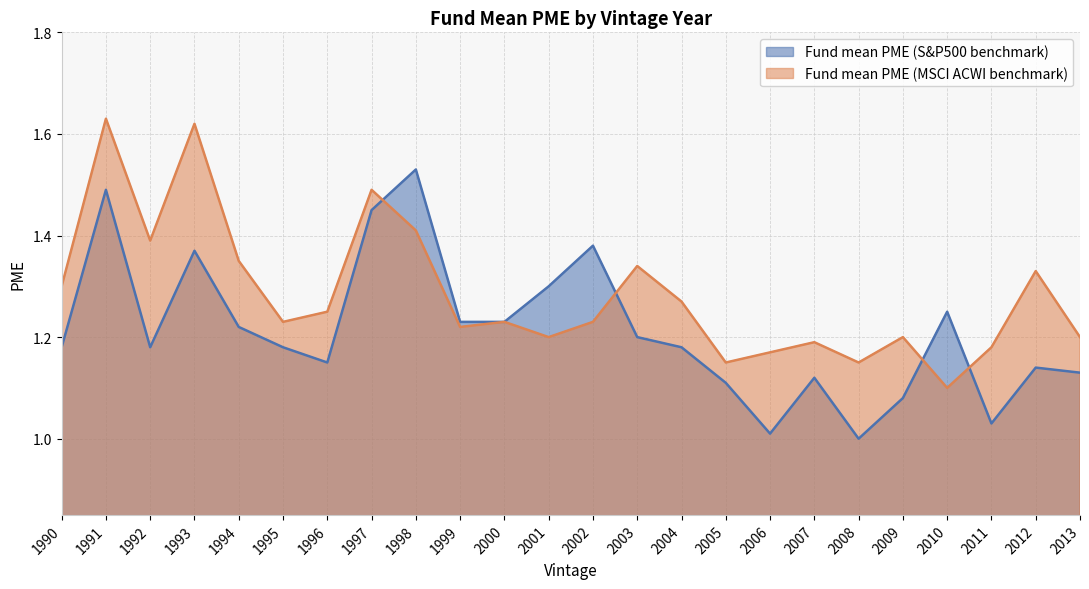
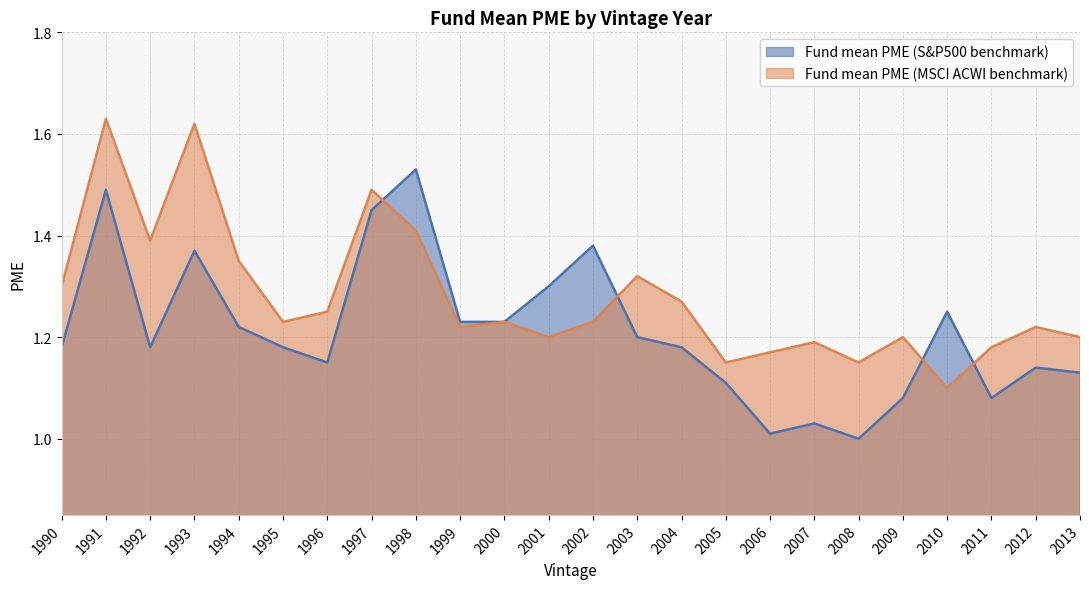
  {
    "Fund mean PME (S&P500 benchmark)": {
      "1990": 1.18,
      "1991": 1.49,
      "1992": 1.18,
      "1993": 1.37,
      "1994": 1.22,
      "1995": 1.18,
      "1996": 1.15,
      "1997": 1.45,
      "1998": 1.53,
      "1999": 1.23,
      "2001": 1.30,
      "2002": 1.38,
      "2003": 1.20,
      "2004": 1.18,
      "2005": 1.11,
      "2006": 1.01,
-     "2007": 1.12,
+     "2007": 1.03,
      "2008": 1.00,
      "2009": 1.08,
      "2010": 1.25,
-     "2011": 1.03,
+     "2011": 1.08,
      "2012": 1.14,
      "2013": 1.13
    },
    "Fund mean PME (MSCI ACWI benchmark)": {
      "1990": 1.30,
      "1991": 1.63,
      "1992": 1.39,
      "1993": 1.62,
      "1994": 1.35,
      "1995": 1.23,
      "1996": 1.25,
      "1997": 1.49,
      "1998": 1.41,
      "1999": 1.22,
      "2001": 1.20,
      "2002": 1.23,
-     "2003": 1.34,
+     "2003": 1.32,
      "2004": 1.27,
      "2005": 1.15,
      "2006": 1.17,
      "2007": 1.19,
      "2008": 1.15,
      "2009": 1.20,
      "2010": 1.10,
      "2011": 1.18,
-     "2012": 1.33,
+     "2012": 1.22,
      "2013": 1.20
    }
  }
